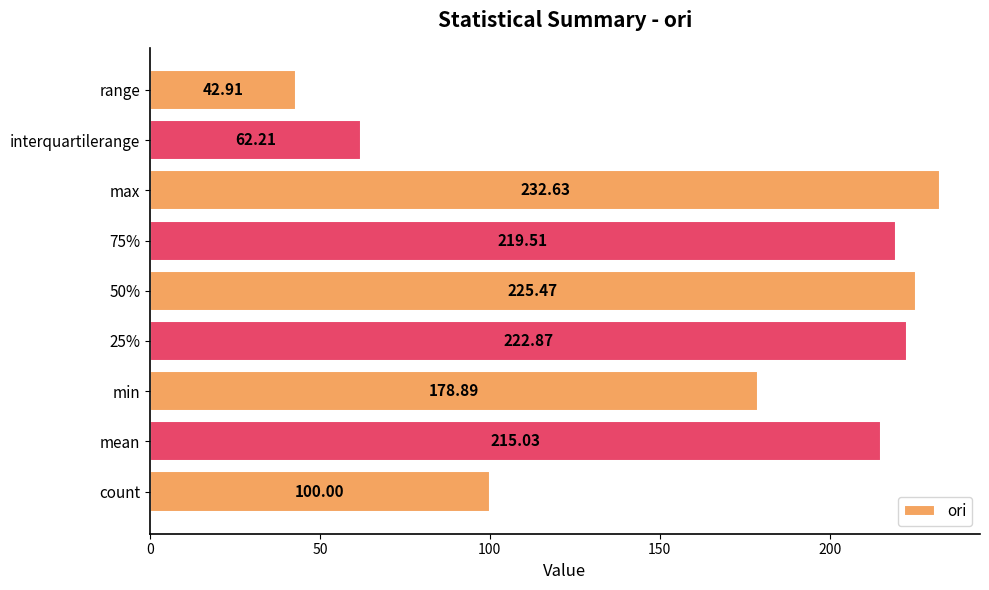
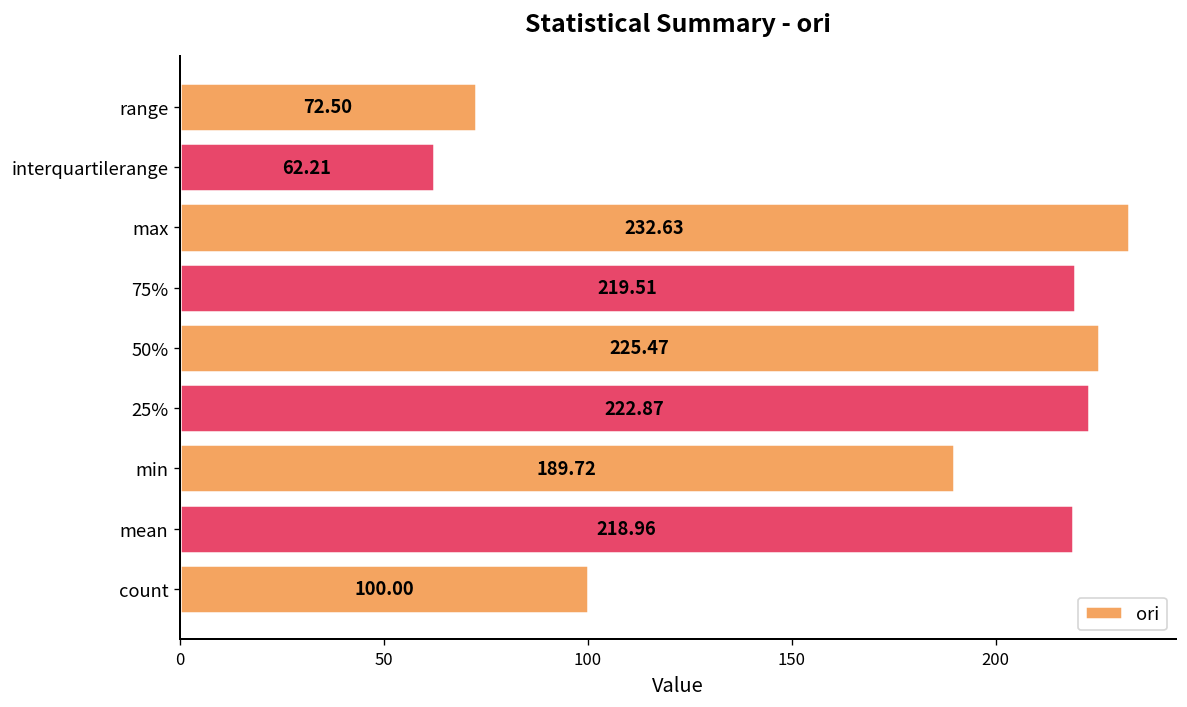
  {
-   "range": 42.91,
+   "range": 72.50,
    "interquartilerange": 62.21,
    "max": 232.63,
    "75%": 219.51,
    "50%": 225.47,
    "25%": 222.87,
-   "min": 178.89,
-   "mean": 215.03,
+   "min": 189.72,
+   "mean": 218.96,
    "count": 100.00
  }
